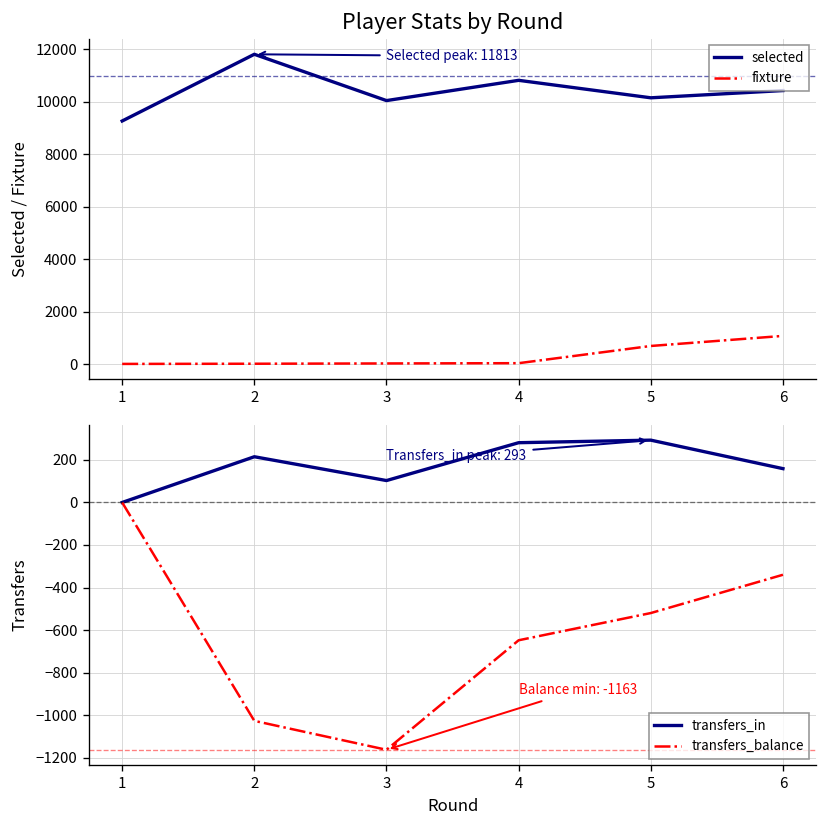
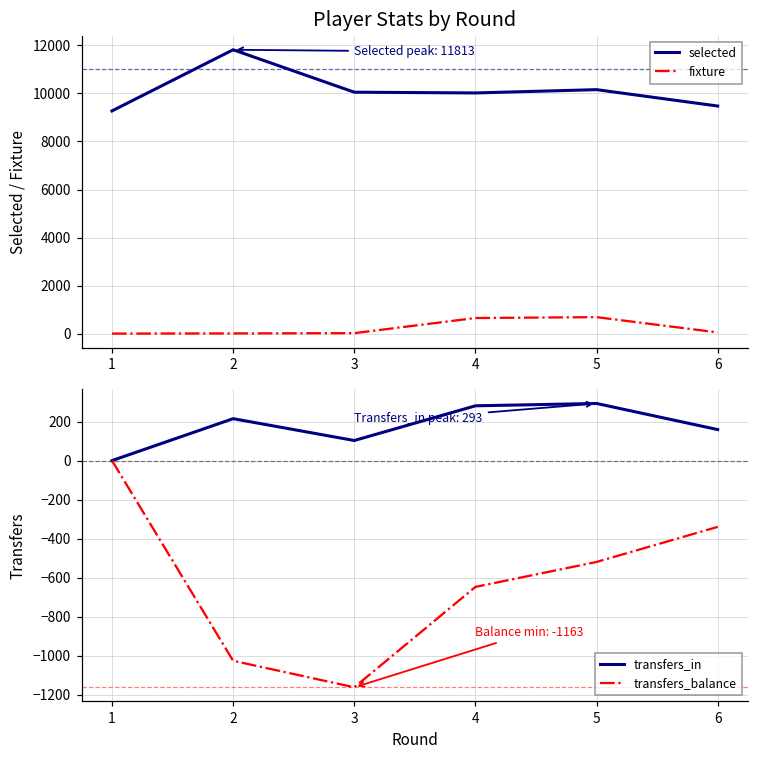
  {
    "Player Stats by Round": {
      "selected": {
        "1": 9300,
        "3": 10000,
-       "4": 10800,
+       "4": 10000,
        "5": 10200,
-       "6": 10400
+       "6": 9500
      },
      "fixture": {
        "1": 0,
        "2": 0,
        "3": 0,
-       "4": 0,
+       "4": 700,
        "5": 700,
-       "6": 1100
+       "6": 100
      }
    }
  }
